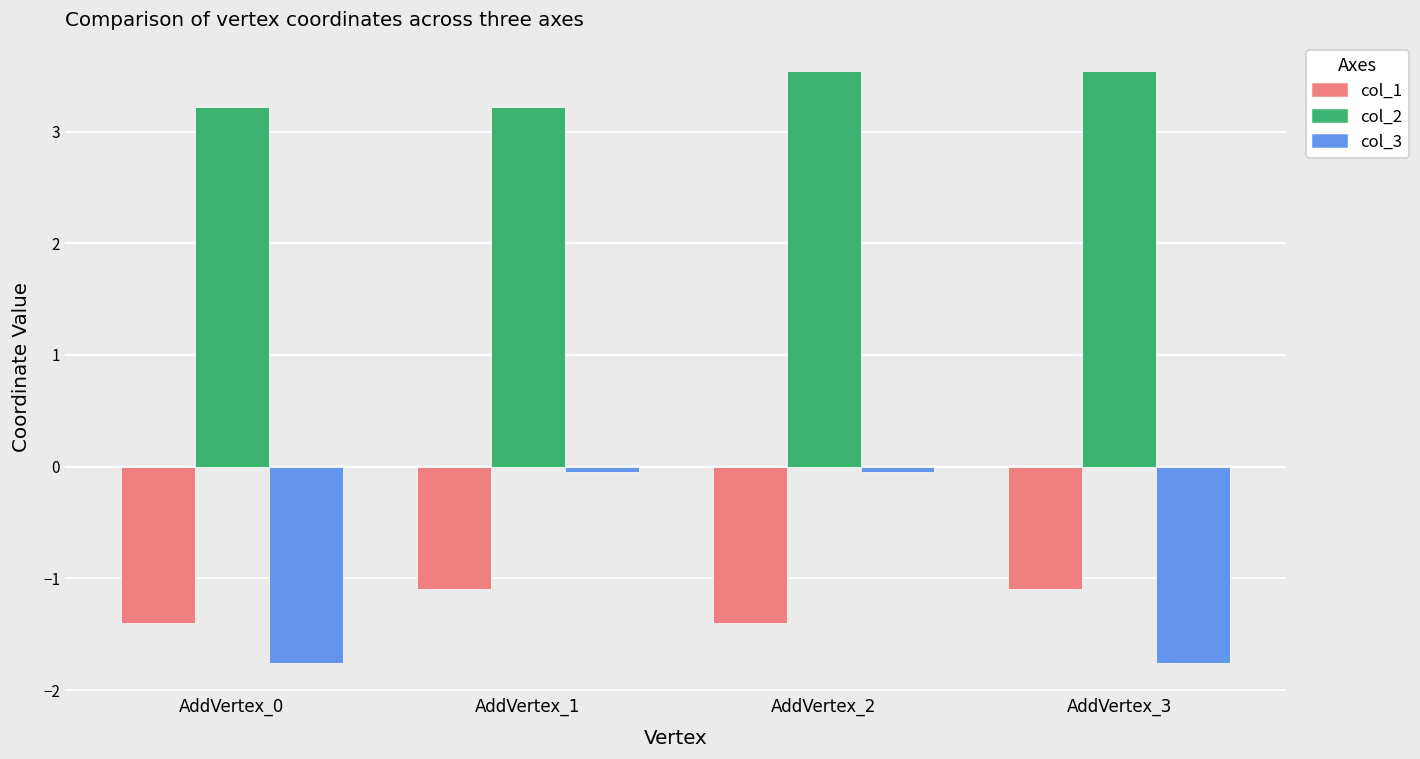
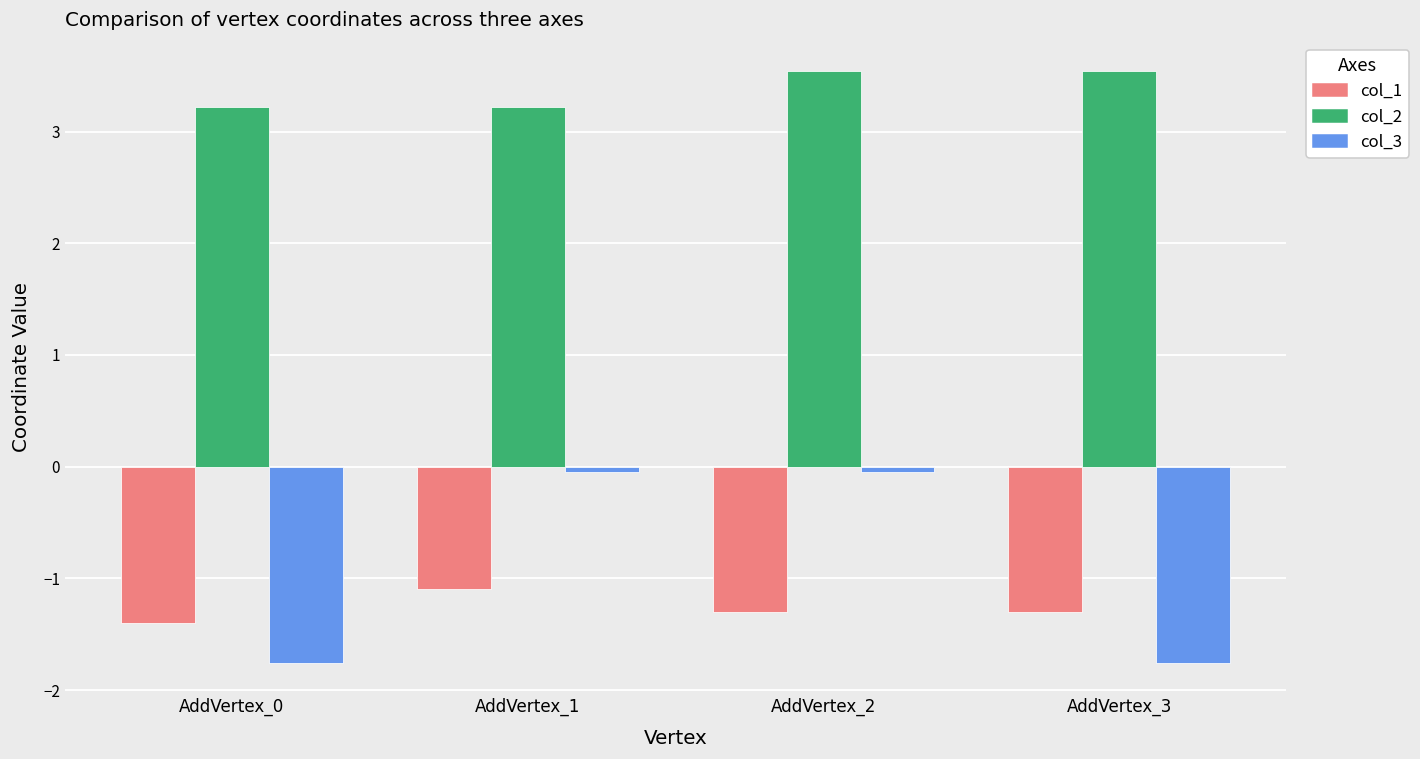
  {
    "col_1": {
      "AddVertex_0": -1.4,
      "AddVertex_1": -1.1,
-     "AddVertex_2": -1.4,
-     "AddVertex_3": -1.1
+     "AddVertex_2": -1.3,
+     "AddVertex_3": -1.3
    },
    "col_2": {
      "AddVertex_0": 3.2,
      "AddVertex_1": 3.2,
      "AddVertex_2": 3.54,
      "AddVertex_3": 3.54
    },
    "col_3": {
      "AddVertex_0": -1.76,
      "AddVertex_1": -0.05,
      "AddVertex_2": -0.05,
      "AddVertex_3": -1.76
    }
  }
